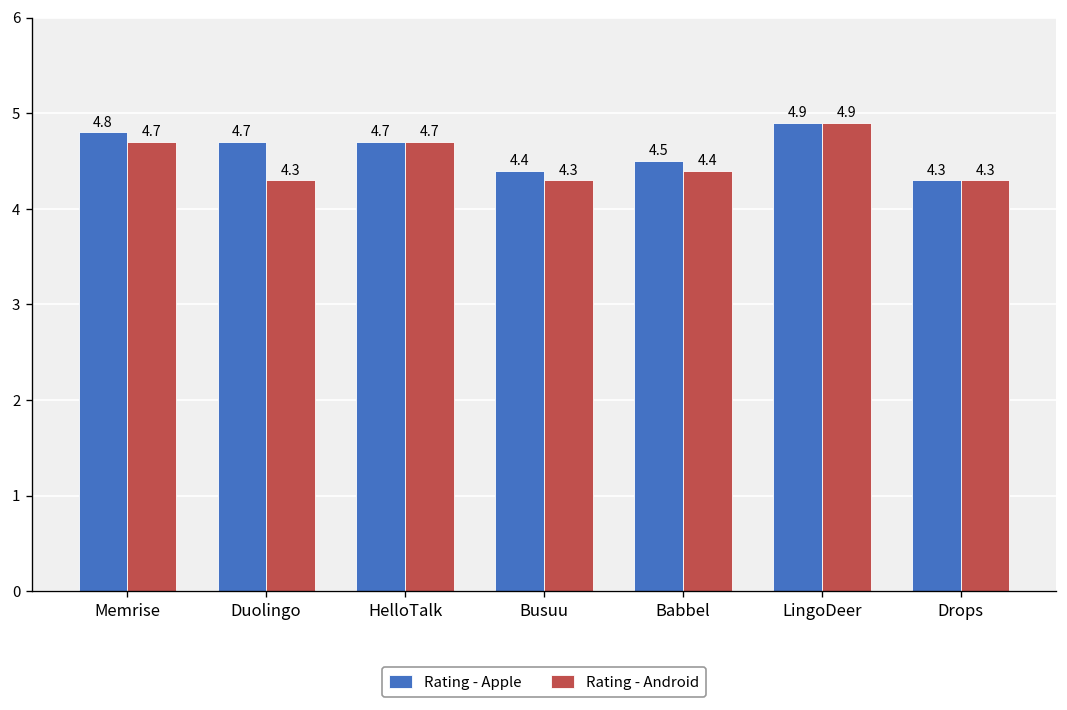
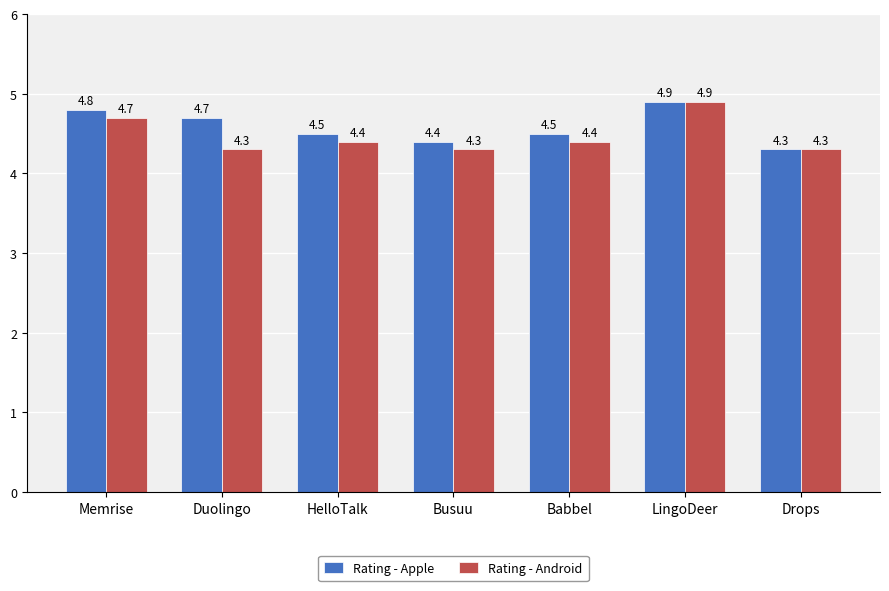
  {
    "Rating - Apple": {
      "Memrise": 4.8,
      "Duolingo": 4.7,
-     "HelloTalk": 4.7,
+     "HelloTalk": 4.5,
      "Busuu": 4.4,
      "Babbel": 4.5,
      "LingoDeer": 4.9,
      "Drops": 4.3
    },
    "Rating - Android": {
      "Memrise": 4.7,
      "Duolingo": 4.3,
-     "HelloTalk": 4.7,
+     "HelloTalk": 4.4,
      "Busuu": 4.3,
      "Babbel": 4.4,
      "LingoDeer": 4.9,
      "Drops": 4.3
    }
  }
